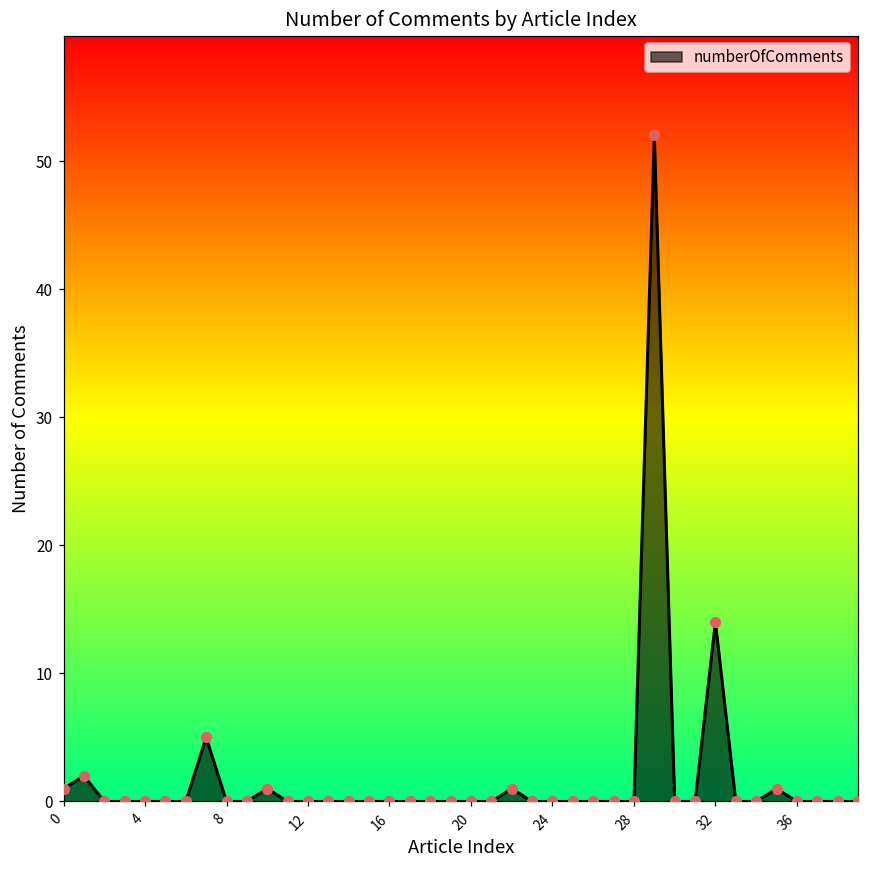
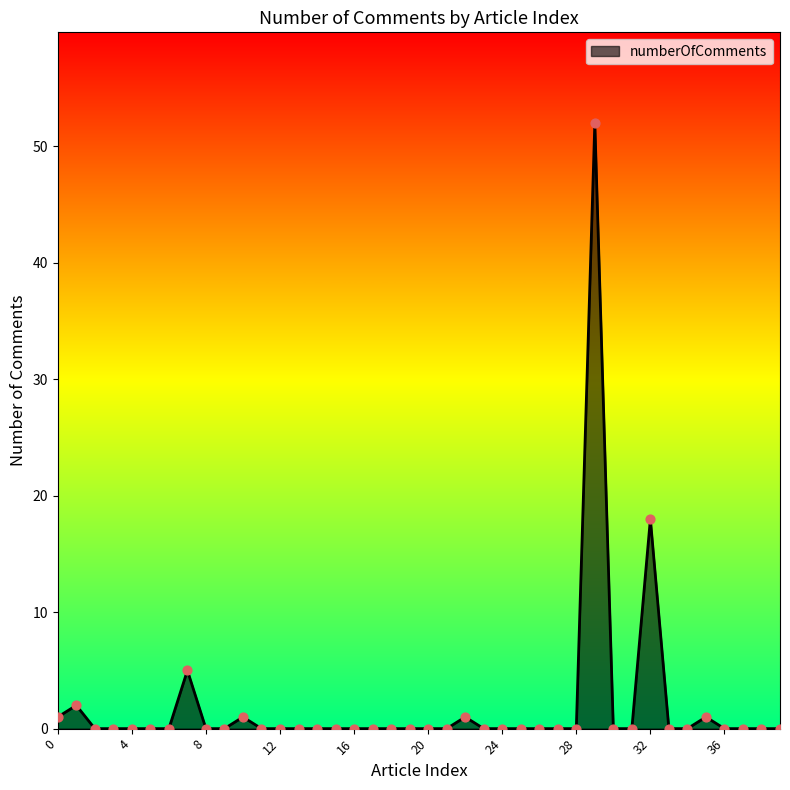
  {
    "0": 1,
    "4": 0,
    "8": 0,
    "12": 0,
    "16": 0,
    "20": 0,
    "24": 0,
    "28": 0,
-   "32": 14,
+   "32": 18,
    "36": 0
  }
